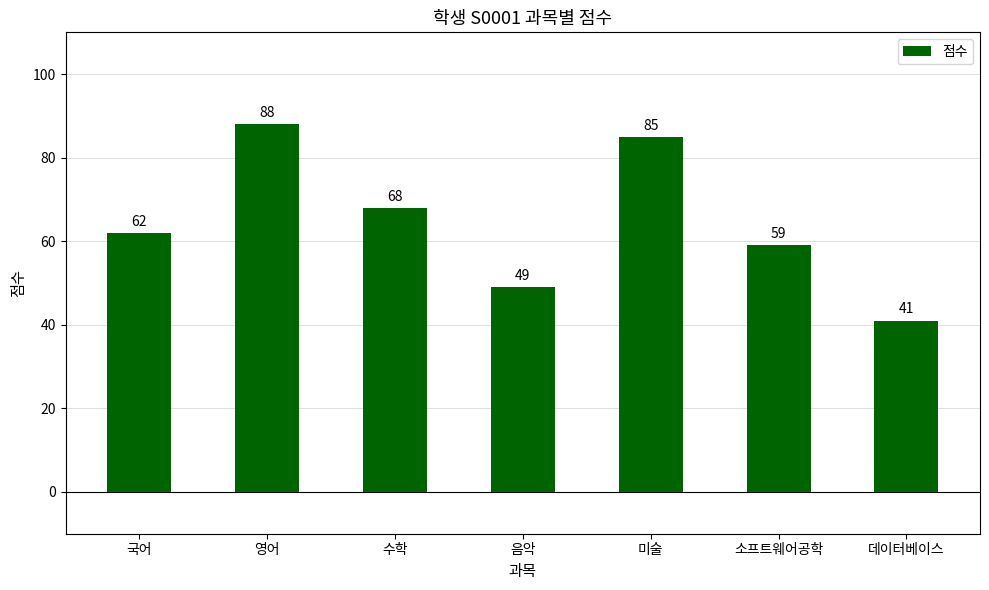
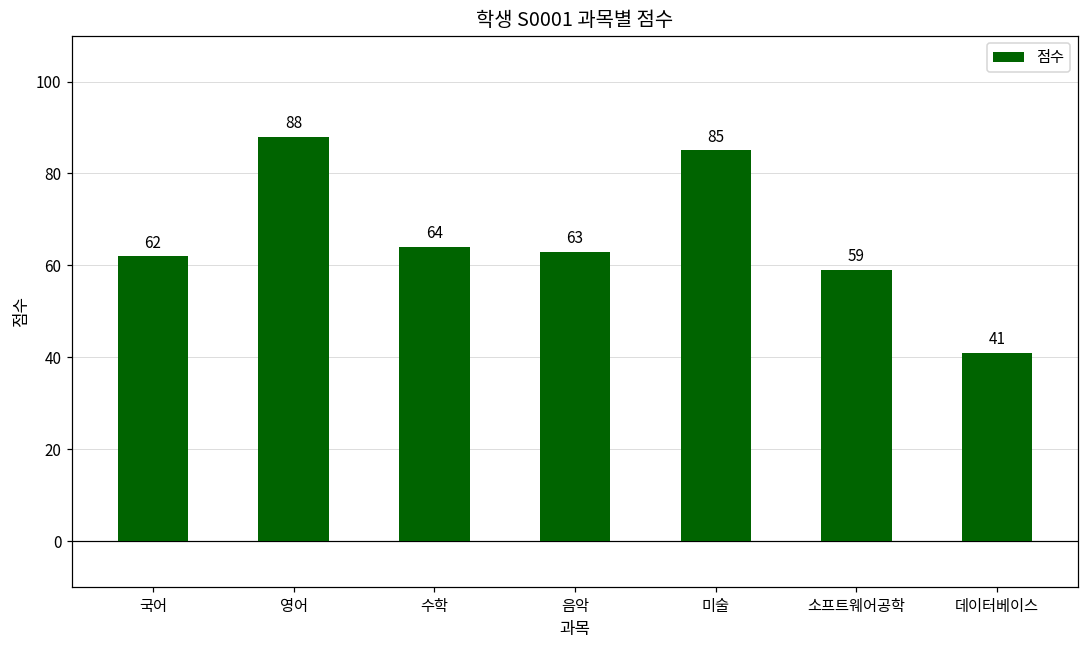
  {
    "국어": 62,
    "영어": 88,
-   "수학": 68,
-   "음악": 49,
+   "수학": 64,
+   "음악": 63,
    "미술": 85,
    "소프트웨어공학": 59,
    "데이터베이스": 41
  }
